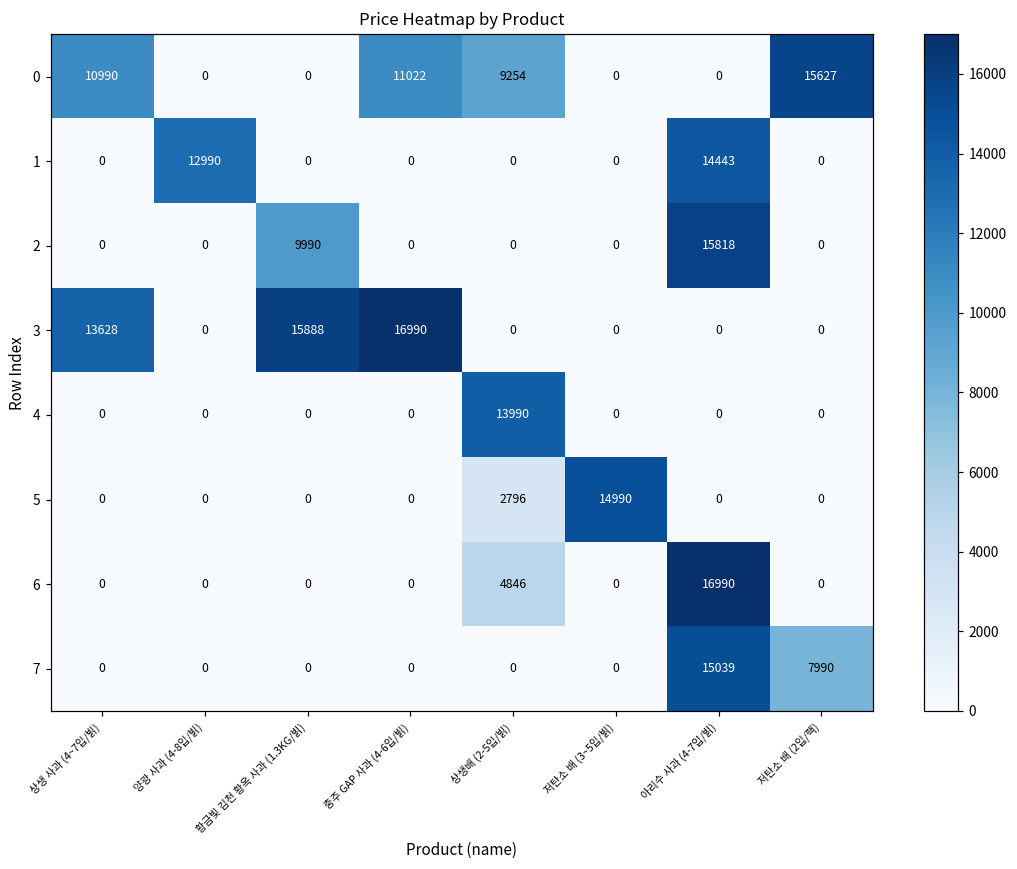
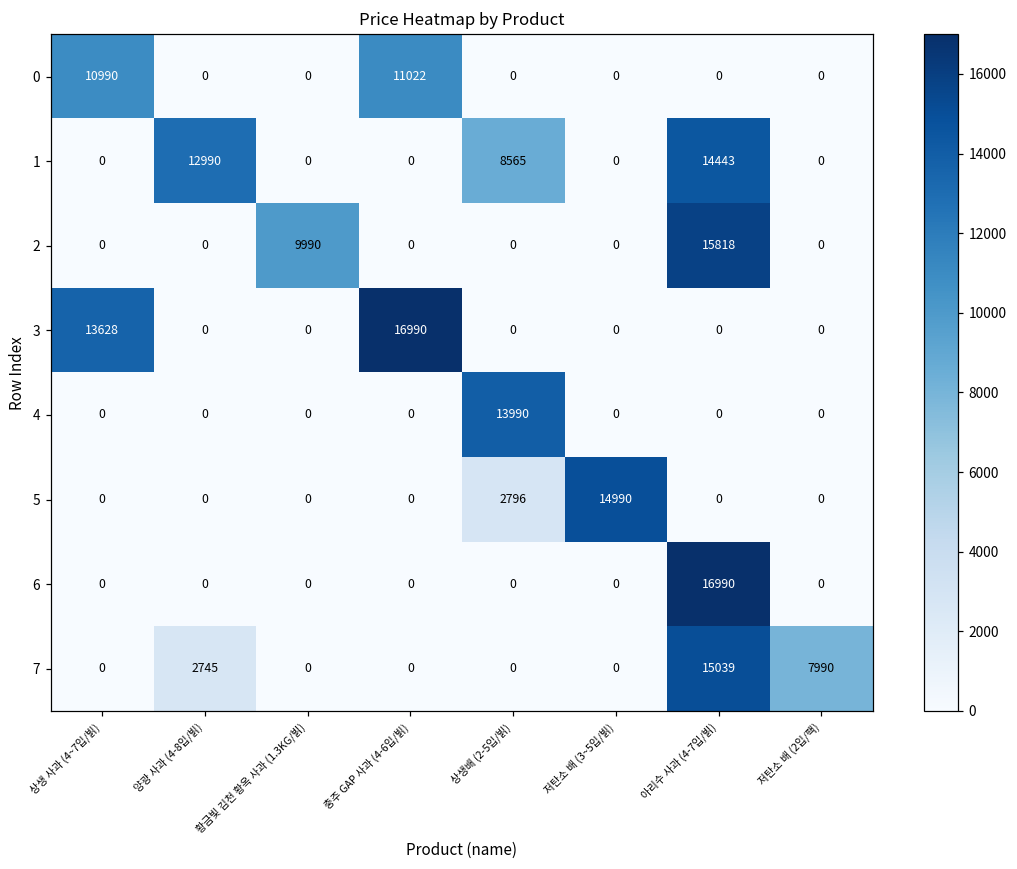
  {
    "0": {
      "상생 사과 (4~7입/빍)": 10990,
      "양광 사과 (4-8입/빍)": 0,
      "황금빛 김천 황옥 사과 (1.3KG/빍)": 0,
      "충주 GAP 사과 (4-6입/빍)": 11022,
-     "상생배 (2-5입/빍)": 9254,
+     "상생배 (2-5입/빍)": 0,
      "저탄소 배 (3~5입/빍)": 0,
      "아리수 사과 (4-7입/빍)": 0,
-     "저탄소 배 (2입/팩)": 15627
+     "저탄소 배 (2입/팩)": 0
    },
    "1": {
      "상생 사과 (4~7입/빍)": 0,
      "양광 사과 (4-8입/빍)": 12990,
      "황금빛 김천 황옥 사과 (1.3KG/빍)": 0,
      "충주 GAP 사과 (4-6입/빍)": 0,
-     "상생배 (2-5입/빍)": 0,
+     "상생배 (2-5입/빍)": 8565,
      "저탄소 배 (3~5입/빍)": 0,
      "아리수 사과 (4-7입/빍)": 14443,
      "저탄소 배 (2입/팩)": 0
    },
    "2": {
      "상생 사과 (4~7입/빍)": 0,
      "양광 사과 (4-8입/빍)": 0,
      "황금빛 김천 황옥 사과 (1.3KG/빍)": 9990,
      "충주 GAP 사과 (4-6입/빍)": 0,
      "상생배 (2-5입/빍)": 0,
      "저탄소 배 (3~5입/빍)": 0,
      "아리수 사과 (4-7입/빍)": 15818,
      "저탄소 배 (2입/팩)": 0
    },
    "3": {
      "상생 사과 (4~7입/빍)": 13628,
      "양광 사과 (4-8입/빍)": 0,
-     "황금빛 김천 황옥 사과 (1.3KG/빍)": 15888,
+     "황금빛 김천 황옥 사과 (1.3KG/빍)": 0,
      "충주 GAP 사과 (4-6입/빍)": 16990,
      "상생배 (2-5입/빍)": 0,
      "저탄소 배 (3~5입/빍)": 0,
      "아리수 사과 (4-7입/빍)": 0,
      "저탄소 배 (2입/팩)": 0
    },
    "4": {
      "상생 사과 (4~7입/빍)": 0,
      "양광 사과 (4-8입/빍)": 0,
      "황금빛 김천 황옥 사과 (1.3KG/빍)": 0,
      "충주 GAP 사과 (4-6입/빍)": 0,
      "상생배 (2-5입/빍)": 13990,
      "저탄소 배 (3~5입/빍)": 0,
      "아리수 사과 (4-7입/빍)": 0,
      "저탄소 배 (2입/팩)": 0
    },
    "5": {
      "상생 사과 (4~7입/빍)": 0,
      "양광 사과 (4-8입/빍)": 0,
      "황금빛 김천 황옥 사과 (1.3KG/빍)": 0,
      "충주 GAP 사과 (4-6입/빍)": 0,
      "상생배 (2-5입/빍)": 2796,
      "저탄소 배 (3~5입/빍)": 14990,
      "아리수 사과 (4-7입/빍)": 0,
      "저탄소 배 (2입/팩)": 0
    },
    "6": {
      "상생 사과 (4~7입/빍)": 0,
      "양광 사과 (4-8입/빍)": 0,
      "황금빛 김천 황옥 사과 (1.3KG/빍)": 0,
      "충주 GAP 사과 (4-6입/빍)": 0,
-     "상생배 (2-5입/빍)": 4846,
+     "상생배 (2-5입/빍)": 0,
      "저탄소 배 (3~5입/빍)": 0,
      "아리수 사과 (4-7입/빍)": 16990,
      "저탄소 배 (2입/팩)": 0
    },
    "7": {
      "상생 사과 (4~7입/빍)": 0,
-     "양광 사과 (4-8입/빍)": 0,
+     "양광 사과 (4-8입/빍)": 2745,
      "황금빛 김천 황옥 사과 (1.3KG/빍)": 0,
      "충주 GAP 사과 (4-6입/빍)": 0,
      "상생배 (2-5입/빍)": 0,
      "저탄소 배 (3~5입/빍)": 0,
      "아리수 사과 (4-7입/빍)": 15039,
      "저탄소 배 (2입/팩)": 7990
    }
  }
